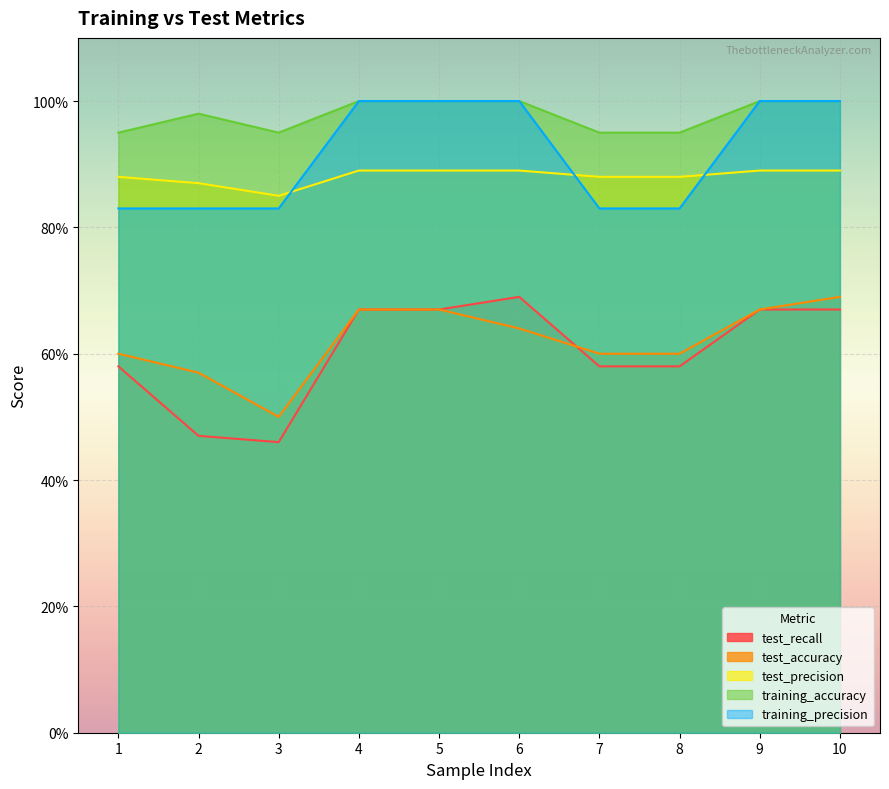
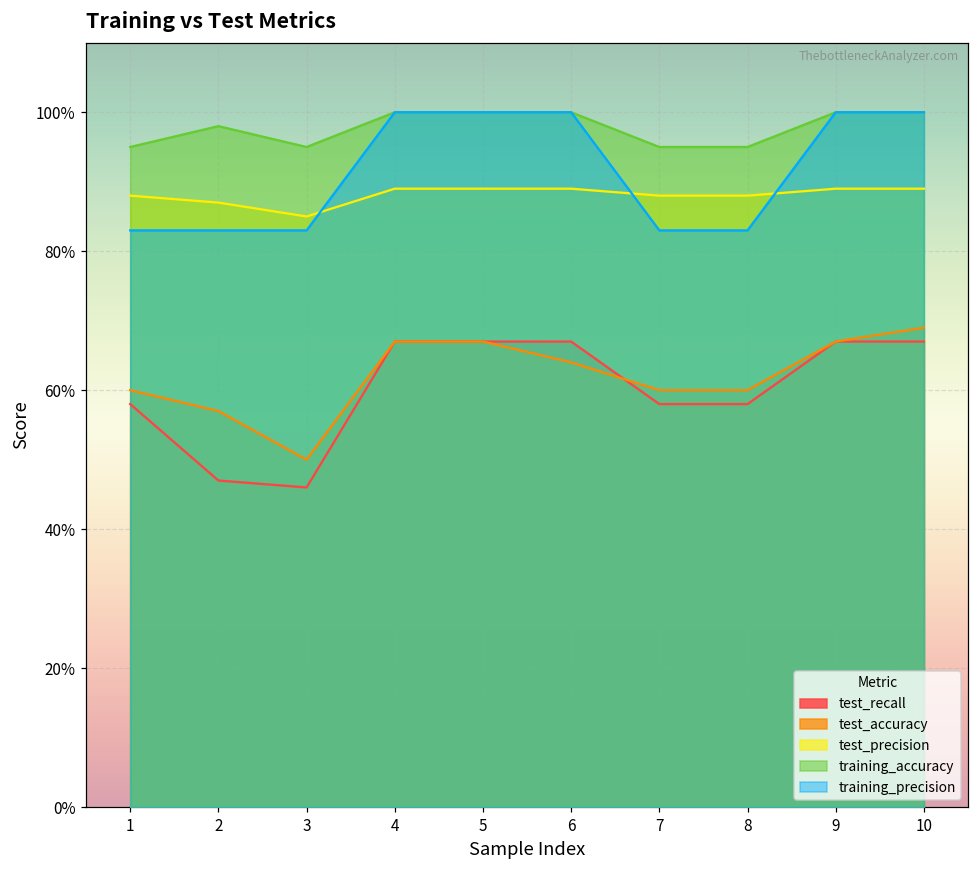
  {
    "test_recall": {
      "1": "58%",
      "2": "47%",
      "3": "46%",
-     "6": "69%",
+     "6": "67%",
      "7": "58%",
      "8": "58%",
      "10": "67%"
    },
    "test_accuracy": {
      "1": "60%",
      "2": "57%",
      "3": "50%",
      "6": "64%",
      "7": "60%",
      "8": "60%",
      "10": "69%"
    },
    "test_precision": {
      "1": "88%",
      "2": "87%",
      "3": "85%",
      "4": "89%",
      "5": "89%",
      "6": "89%",
      "7": "88%",
      "8": "88%",
      "9": "89%",
      "10": "89%"
    },
    "training_accuracy": {
      "1": "95%",
      "2": "98%",
      "3": "95%",
      "7": "95%",
      "8": "95%"
    },
    "training_precision": {
      "1": "83%",
      "2": "83%",
      "3": "83%",
      "7": "83%",
      "8": "83%"
    }
  }
